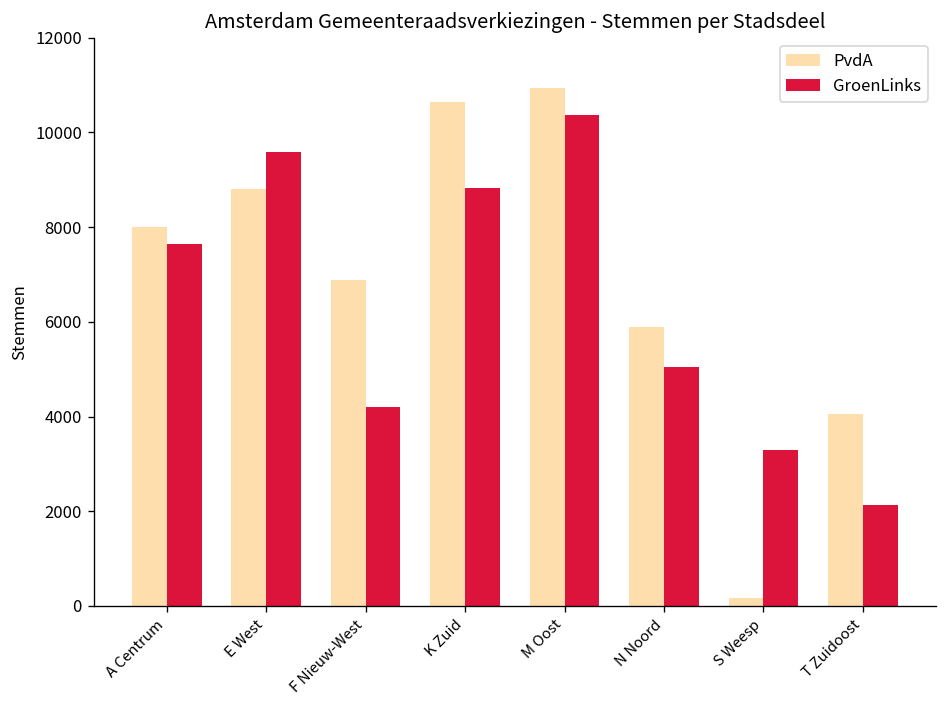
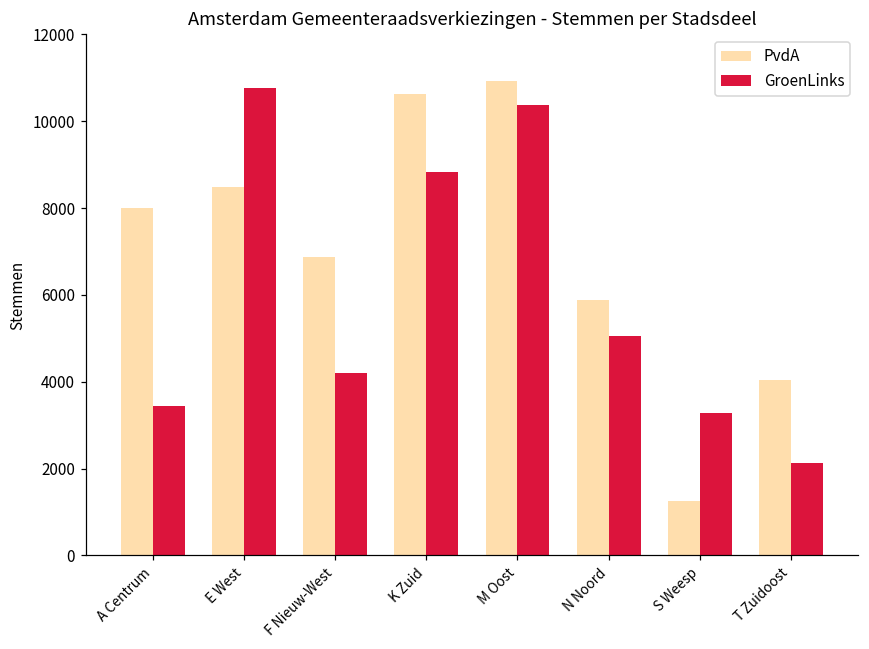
  {
    "PvdA": {
      "A Centrum": 8000,
-     "E West": 8800,
+     "E West": 8500,
      "F Nieuw-West": 6900,
      "K Zuid": 10600,
      "M Oost": 10900,
      "N Noord": 5900,
-     "S Weesp": 200,
+     "S Weesp": 1300,
      "T Zuidoost": 4000
    },
    "GroenLinks": {
-     "A Centrum": 7700,
-     "E West": 9600,
+     "A Centrum": 3500,
+     "E West": 10800,
      "F Nieuw-West": 4200,
      "K Zuid": 8800,
      "M Oost": 10400,
      "N Noord": 5000,
      "S Weesp": 3300,
      "T Zuidoost": 2100
    }
  }
